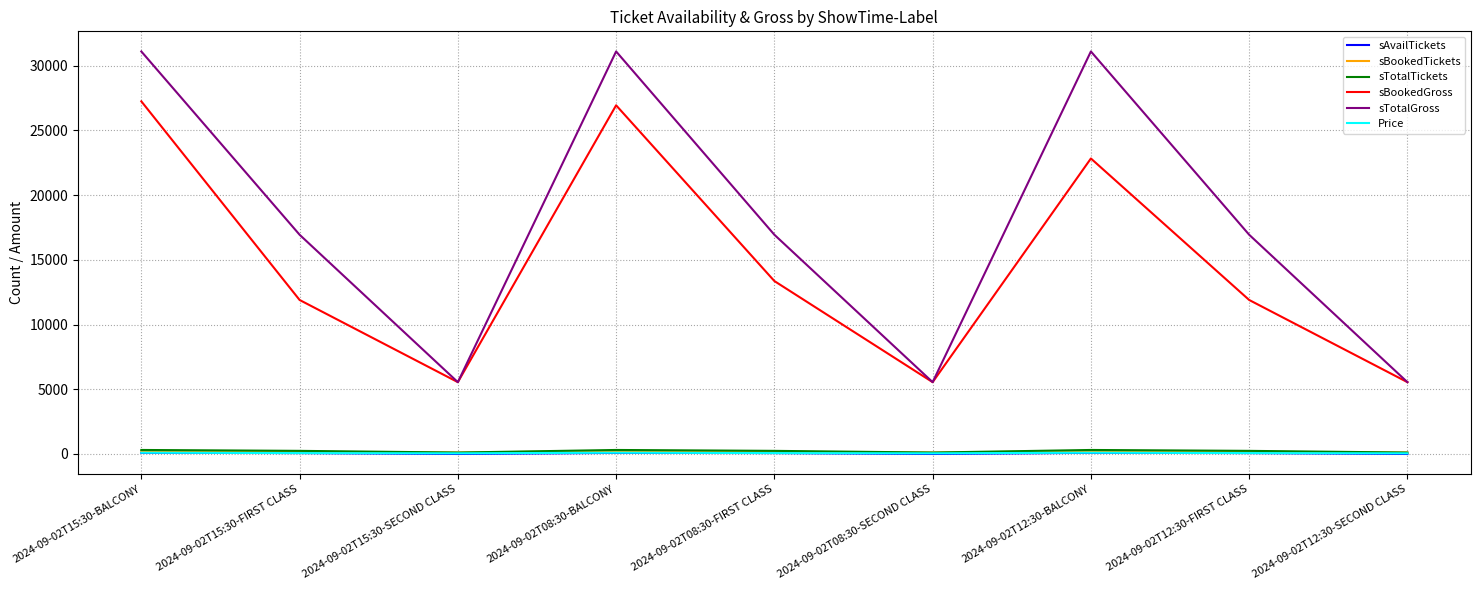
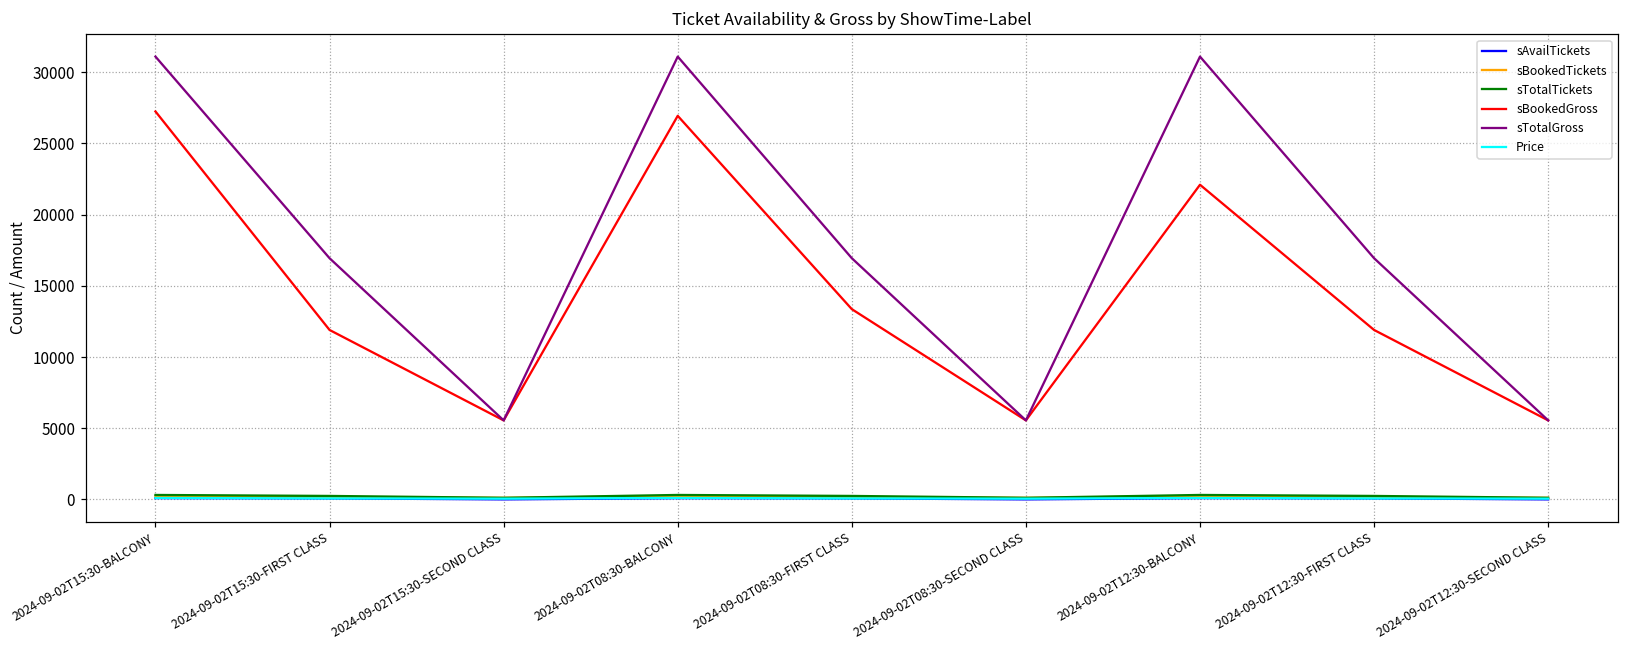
  {
    "sBookedGross": {
      "2024-09-02T15:30-BALCONY": 27200,
      "2024-09-02T15:30-FIRST CLASS": 11900,
      "2024-09-02T08:30-BALCONY": 26900,
      "2024-09-02T08:30-FIRST CLASS": 13400,
-     "2024-09-02T12:30-BALCONY": 22800,
+     "2024-09-02T12:30-BALCONY": 22100,
      "2024-09-02T12:30-FIRST CLASS": 11900
    },
    "sTotalGross": {
      "2024-09-02T15:30-BALCONY": 31100,
      "2024-09-02T15:30-FIRST CLASS": 16900,
      "2024-09-02T08:30-BALCONY": 31100,
      "2024-09-02T08:30-FIRST CLASS": 16900,
      "2024-09-02T12:30-BALCONY": 31100,
      "2024-09-02T12:30-FIRST CLASS": 16900
    }
  }
